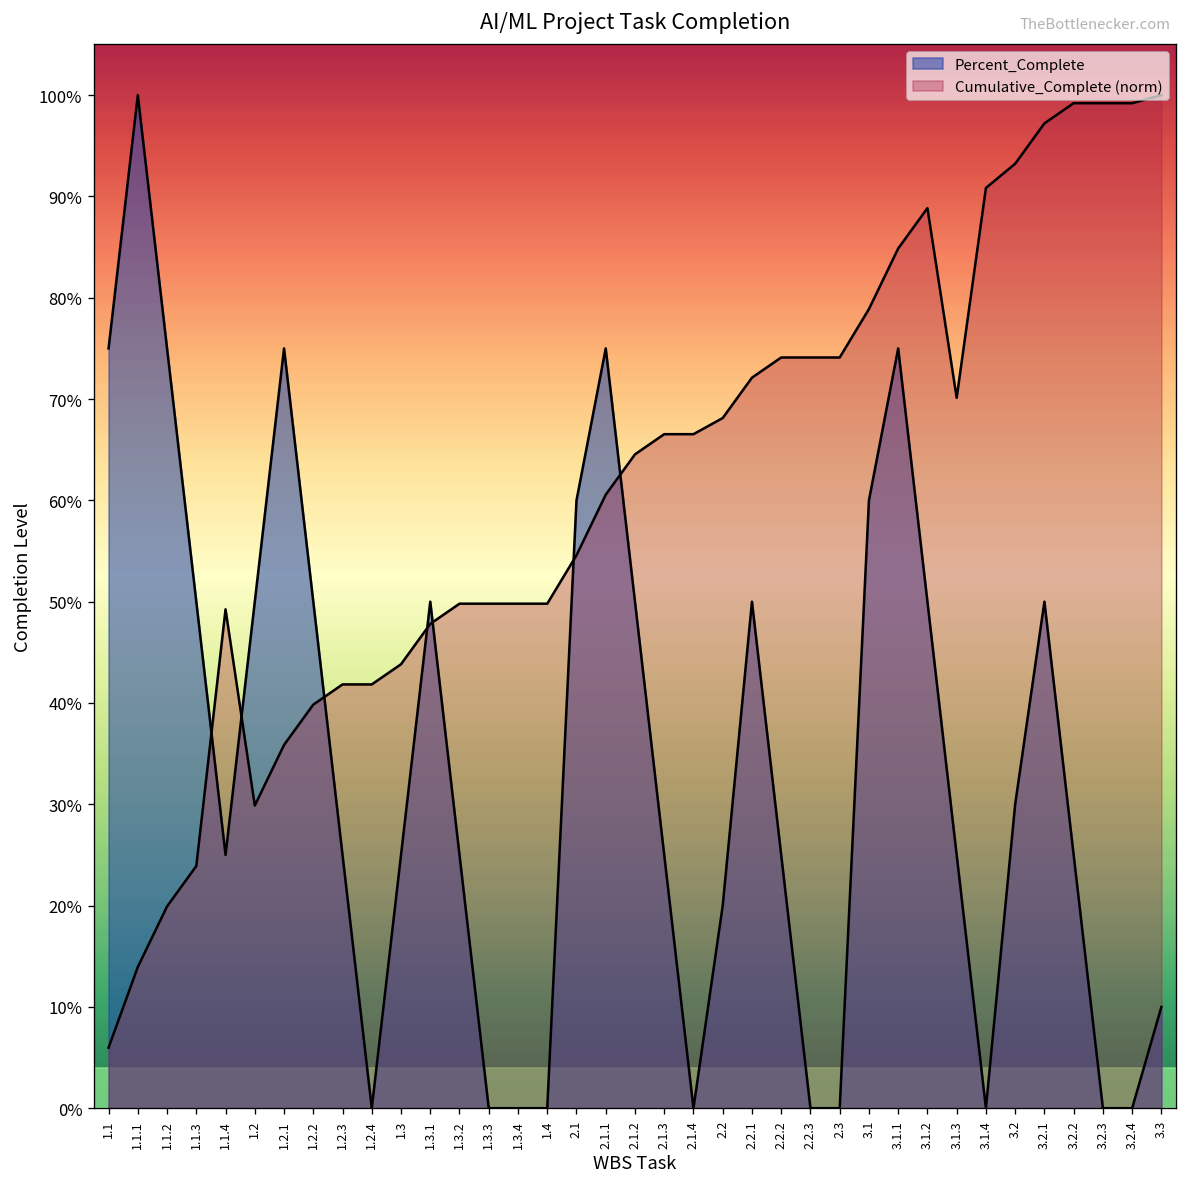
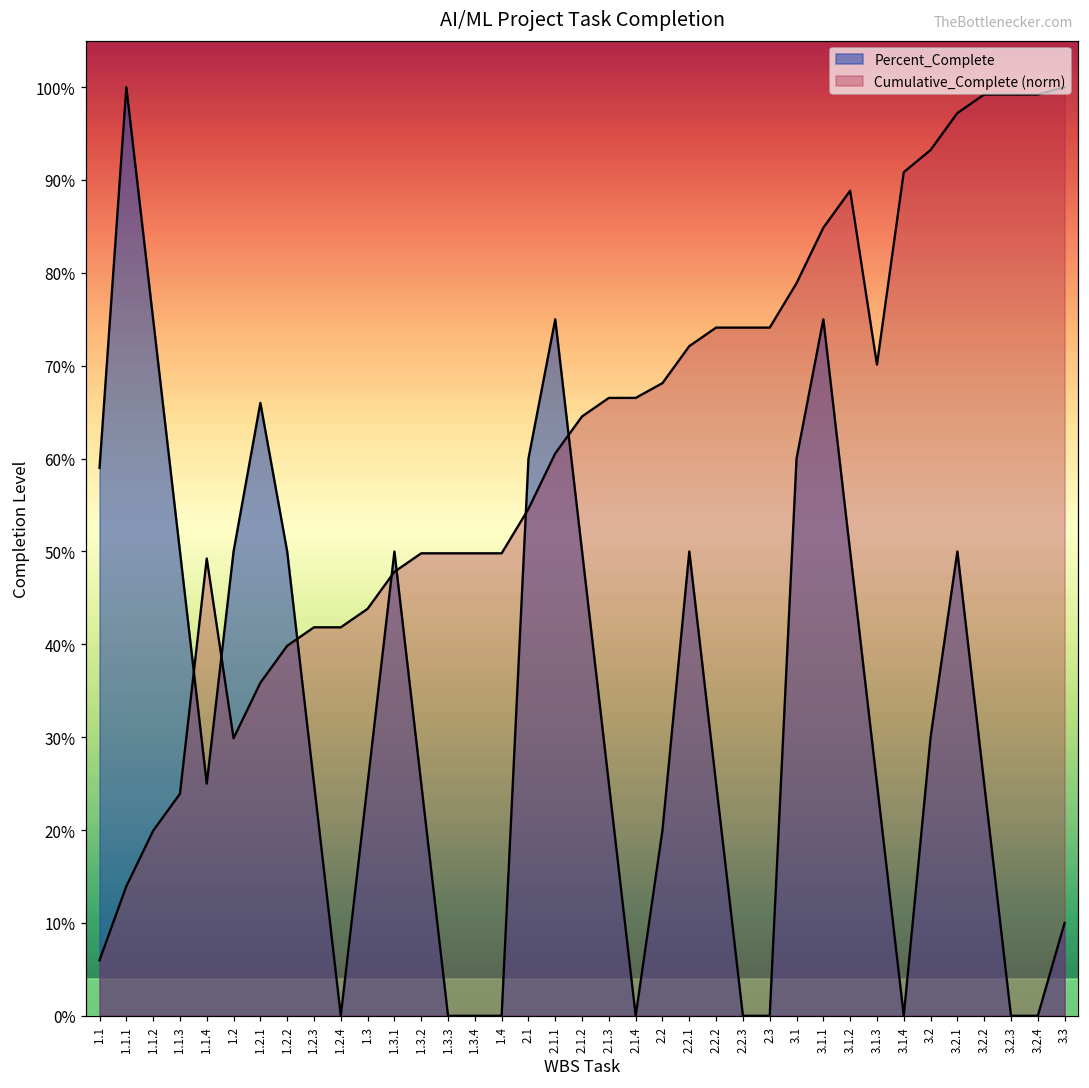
  {
    "Percent_Complete": {
-     "1.1": "75%",
+     "1.1": "59%",
      "1.1.1": "100%",
      "1.1.2": "75%",
      "1.1.3": "50%",
      "1.1.4": "25%",
      "1.2": "50%",
-     "1.2.1": "75%",
+     "1.2.1": "66%",
      "1.2.2": "50%",
      "1.2.3": "25%",
      "1.3": "25%",
      "1.3.1": "50%",
      "1.3.2": "25%",
      "2.1": "60%",
      "2.1.1": "75%",
      "2.1.2": "50%",
      "2.1.3": "25%",
      "2.2": "20%",
      "2.2.1": "50%",
      "2.2.2": "25%",
      "3.1": "60%",
      "3.1.1": "75%",
      "3.1.2": "50%",
      "3.1.3": "25%",
      "3.2": "30%",
      "3.2.1": "50%",
      "3.2.2": "25%",
      "3.3": "10%"
    },
    "Cumulative_Complete (norm)": {
      "1.1": "6%",
      "1.1.1": "14%",
      "1.1.2": "20%",
      "1.1.3": "24%",
      "1.1.4": "49%",
      "1.2": "30%",
      "1.2.1": "36%",
      "1.2.2": "40%",
      "1.2.3": "42%",
      "1.2.4": "42%",
      "1.3": "44%",
      "1.3.1": "48%",
      "1.3.2": "50%",
      "1.3.3": "50%",
      "1.3.4": "50%",
      "1.4": "50%",
      "2.1": "55%",
      "2.1.1": "61%",
      "2.1.2": "65%",
      "2.1.3": "67%",
      "2.1.4": "67%",
      "2.2": "68%",
      "2.2.1": "72%",
      "2.2.2": "74%",
      "2.2.3": "74%",
      "2.3": "74%",
      "3.1": "79%",
      "3.1.1": "85%",
      "3.1.2": "89%",
      "3.1.3": "70%",
      "3.1.4": "91%",
      "3.2": "93%",
      "3.2.1": "97%",
      "3.2.2": "99%",
      "3.2.3": "99%",
      "3.2.4": "99%"
    }
  }
